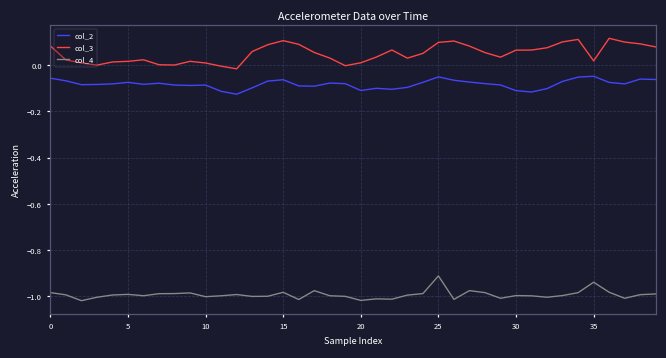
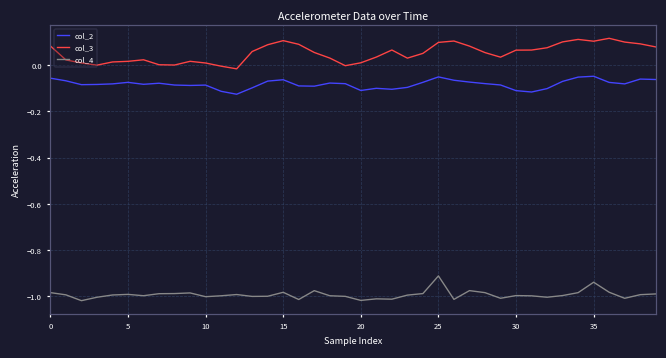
  {
    "col_2": {
      "0": -0.06,
      "5": -0.07,
      "10": -0.09,
      "15": -0.06,
      "20": -0.11,
      "25": -0.05,
      "30": -0.11,
      "35": -0.05
    },
    "col_3": {
      "0": 0.08,
      "5": 0.02,
      "10": 0.01,
      "15": 0.11,
      "20": 0.01,
      "25": 0.10,
      "30": 0.07,
-     "35": 0.02
+     "35": 0.10
    },
    "col_4": {
      "0": -0.98,
      "5": -0.99,
      "10": -1.00,
      "15": -0.98,
      "20": -1.02,
      "25": -0.91,
      "30": -1.00,
      "35": -0.94
    }
  }
